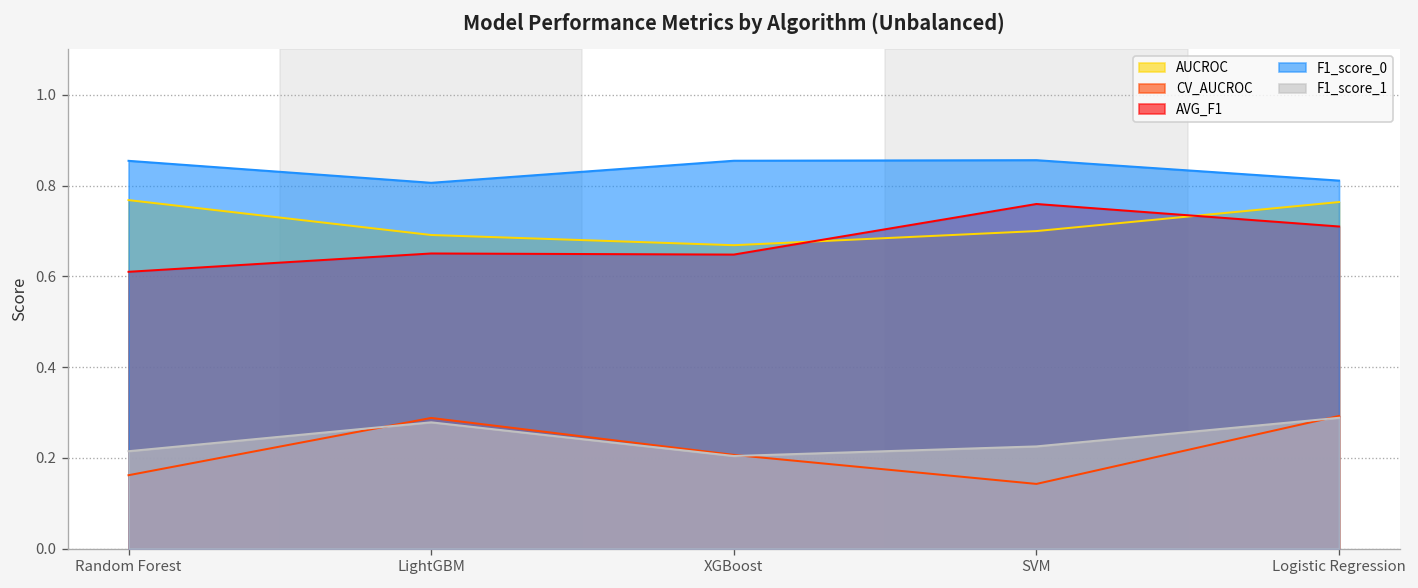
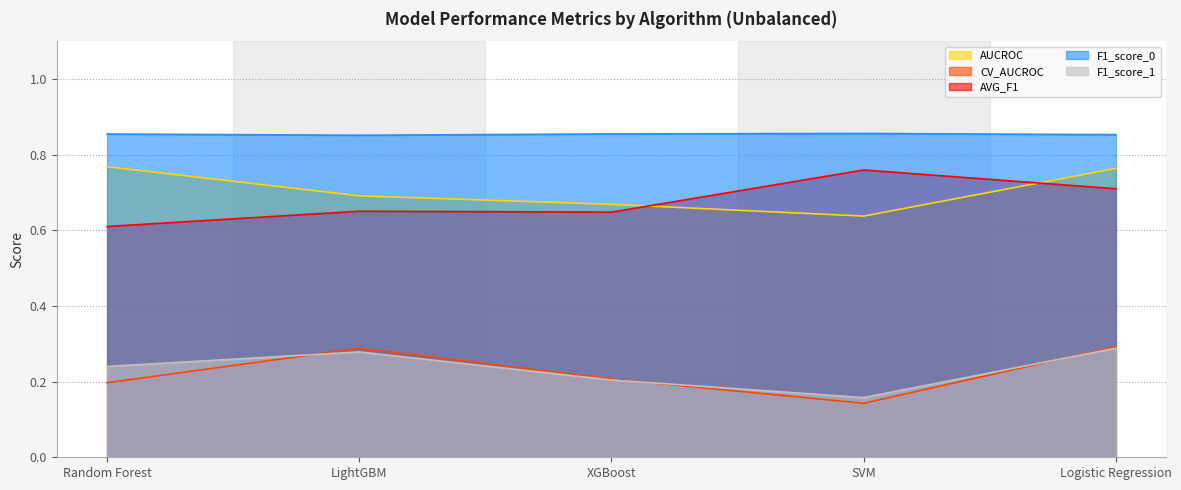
  {
    "AUCROC": {
      "Random Forest": 0.77,
      "LightGBM": 0.69,
      "XGBoost": 0.67,
-     "SVM": 0.70,
+     "SVM": 0.64,
      "Logistic Regression": 0.76
    },
    "CV_AUCROC": {
-     "Random Forest": 0.16,
+     "Random Forest": 0.20,
      "LightGBM": 0.29,
      "SVM": 0.14
    },
    "AVG_F1": {
      "Random Forest": 0.61,
      "LightGBM": 0.65,
      "XGBoost": 0.65,
      "SVM": 0.76,
      "Logistic Regression": 0.71
    },
    "F1_score_0": {
      "Random Forest": 0.85,
-     "LightGBM": 0.81,
+     "LightGBM": 0.85,
      "XGBoost": 0.85,
      "SVM": 0.86,
-     "Logistic Regression": 0.81
+     "Logistic Regression": 0.85
    },
    "F1_score_1": {
-     "Random Forest": 0.21,
+     "Random Forest": 0.24,
      "LightGBM": 0.28,
-     "SVM": 0.23
+     "SVM": 0.16
    }
  }
